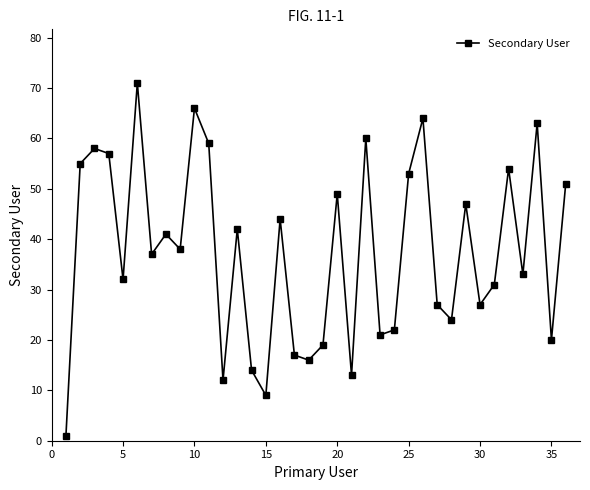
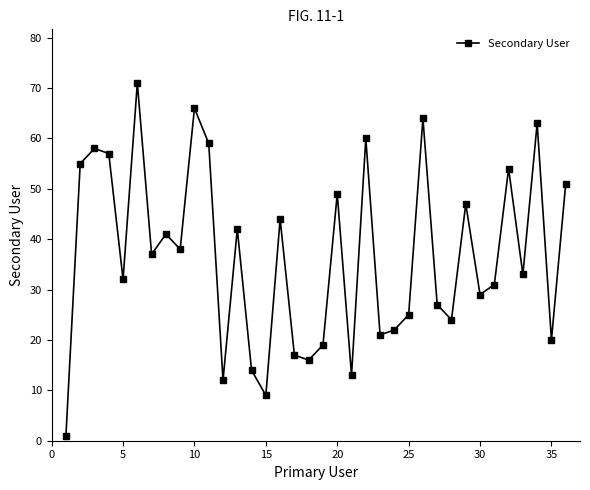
  {
    "5": 32,
    "10": 66,
    "15": 9,
    "20": 49,
-   "25": 53,
-   "30": 27,
+   "25": 25,
+   "30": 29,
    "35": 20
  }
